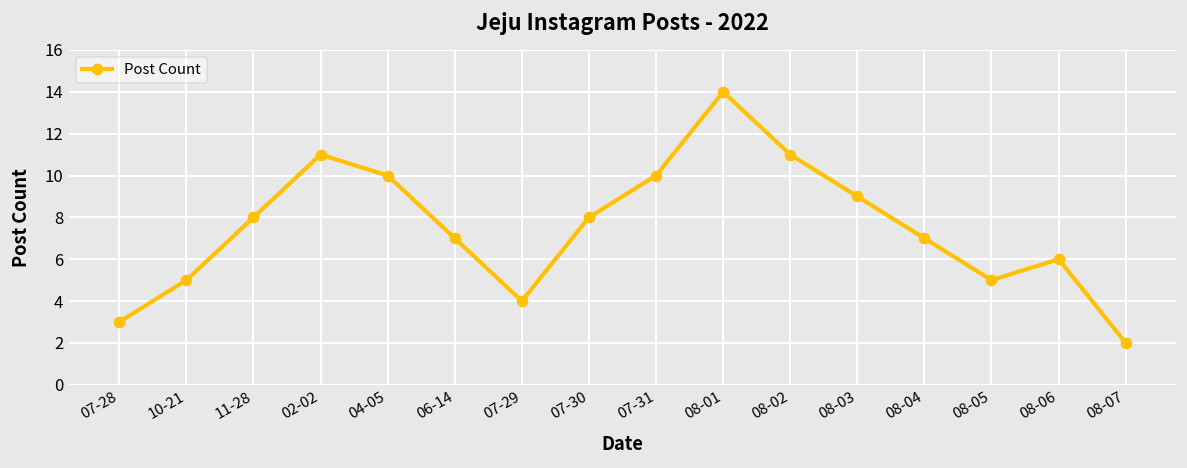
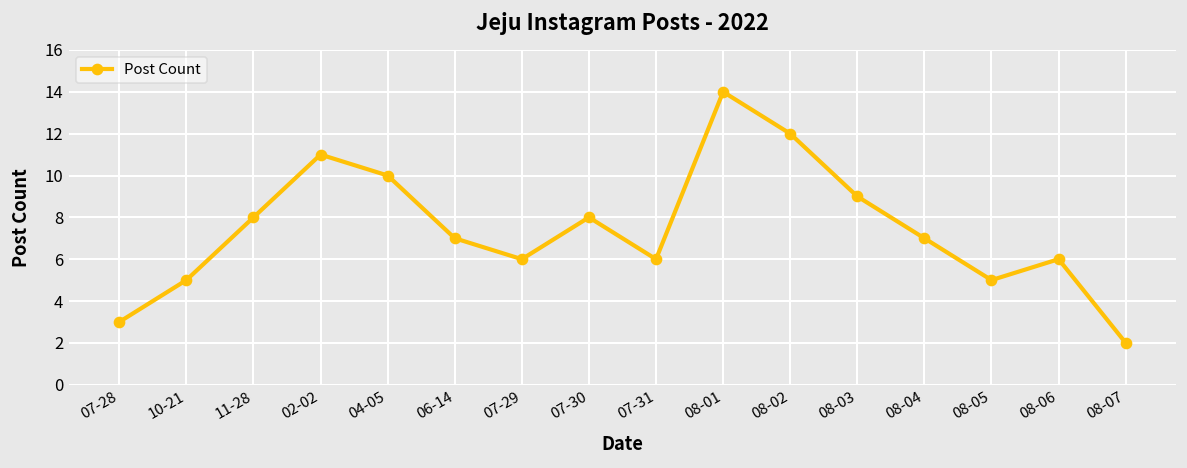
  {
    "07-28": 3,
    "10-21": 5,
    "11-28": 8,
    "02-02": 11,
    "04-05": 10,
    "06-14": 7,
-   "07-29": 4,
+   "07-29": 6,
    "07-30": 8,
-   "07-31": 10,
+   "07-31": 6,
    "08-01": 14,
-   "08-02": 11,
+   "08-02": 12,
    "08-03": 9,
    "08-04": 7,
    "08-05": 5,
    "08-06": 6,
    "08-07": 2
  }
